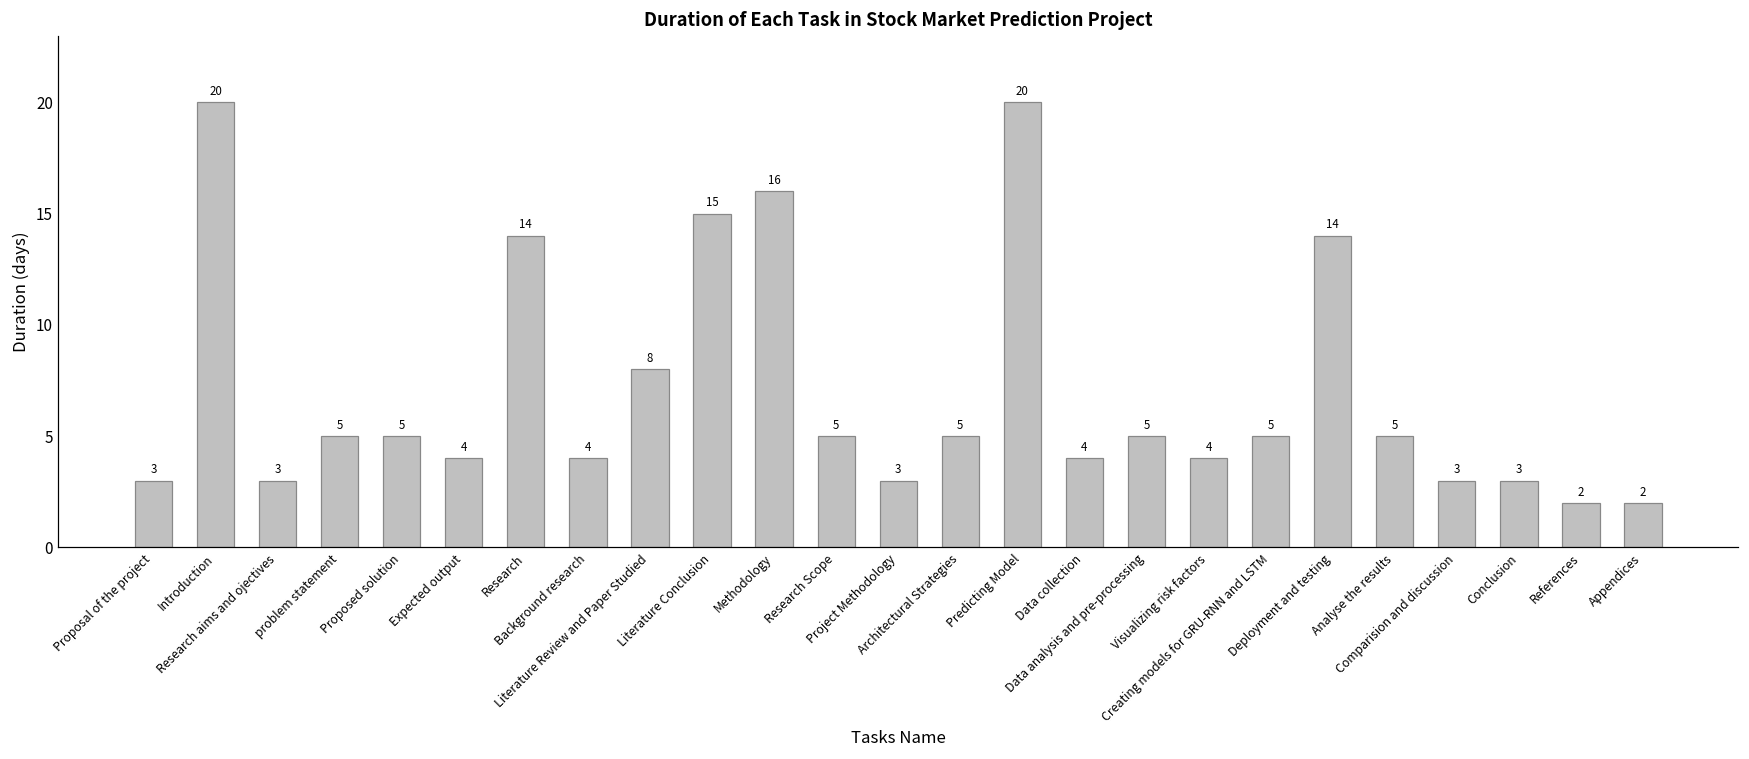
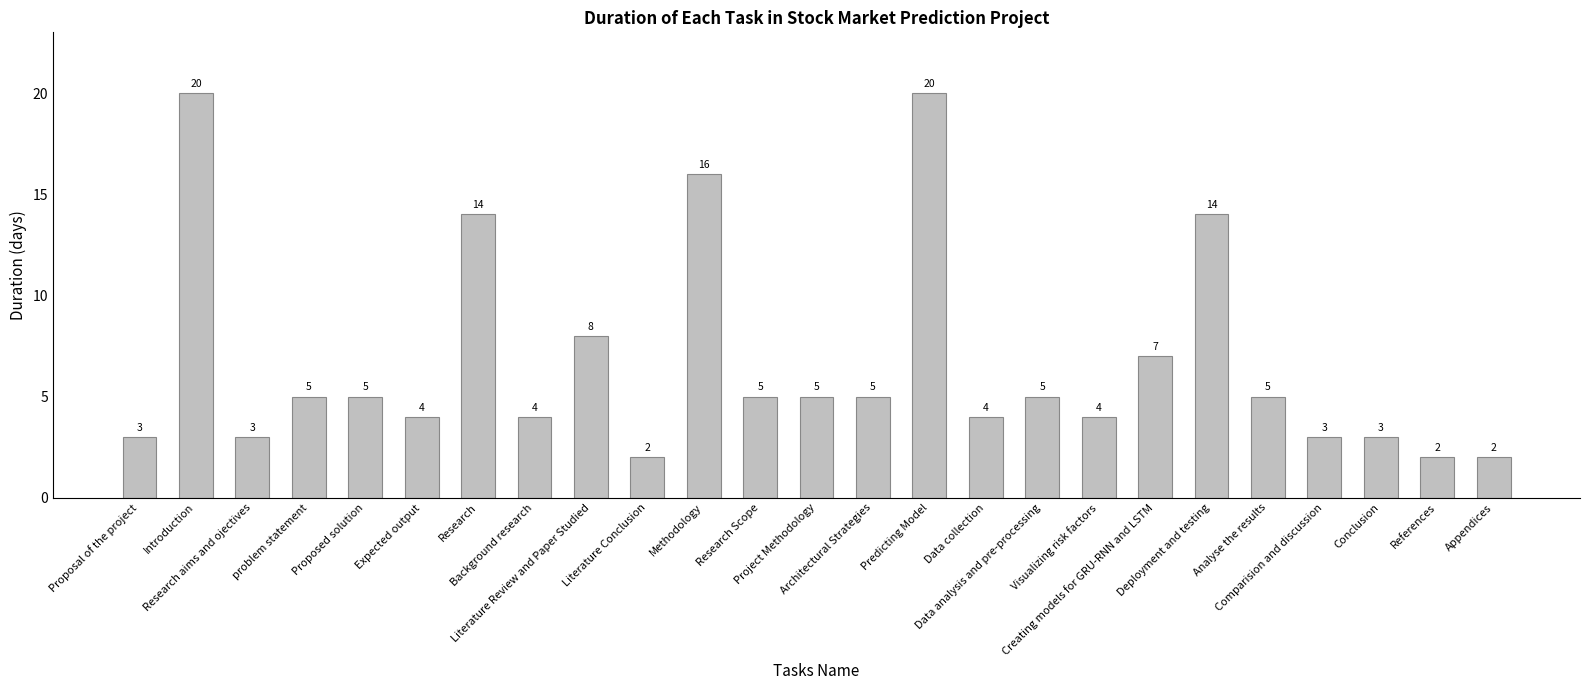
  {
    "Proposal of the project": 3,
    "Introduction": 20,
    "Research aims and ojectives": 3,
    "problem statement": 5,
    "Proposed solution": 5,
    "Expected output": 4,
    "Research": 14,
    "Background research": 4,
    "Literature Review and Paper Studied": 8,
-   "Literature Conclusion": 15,
+   "Literature Conclusion": 2,
    "Methodology": 16,
    "Research Scope": 5,
-   "Project Methodology": 3,
+   "Project Methodology": 5,
    "Architectural Strategies": 5,
    "Predicting Model": 20,
    "Data collection": 4,
    "Data analysis and pre-processing": 5,
    "Visualizing risk factors": 4,
-   "Creating models for GRU-RNN and LSTM": 5,
+   "Creating models for GRU-RNN and LSTM": 7,
    "Deployment and testing": 14,
    "Analyse the results": 5,
    "Comparision and discussion": 3,
    "Conclusion": 3,
    "References": 2,
    "Appendices": 2
  }
